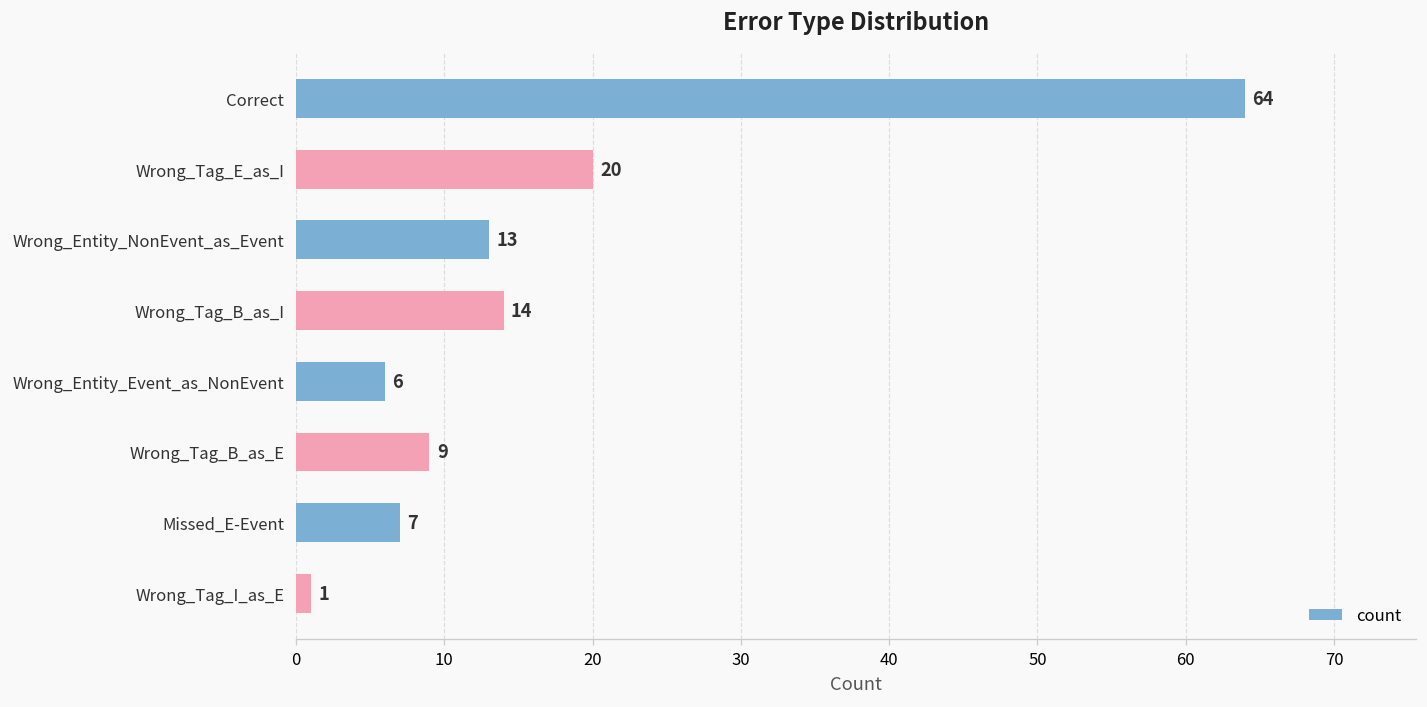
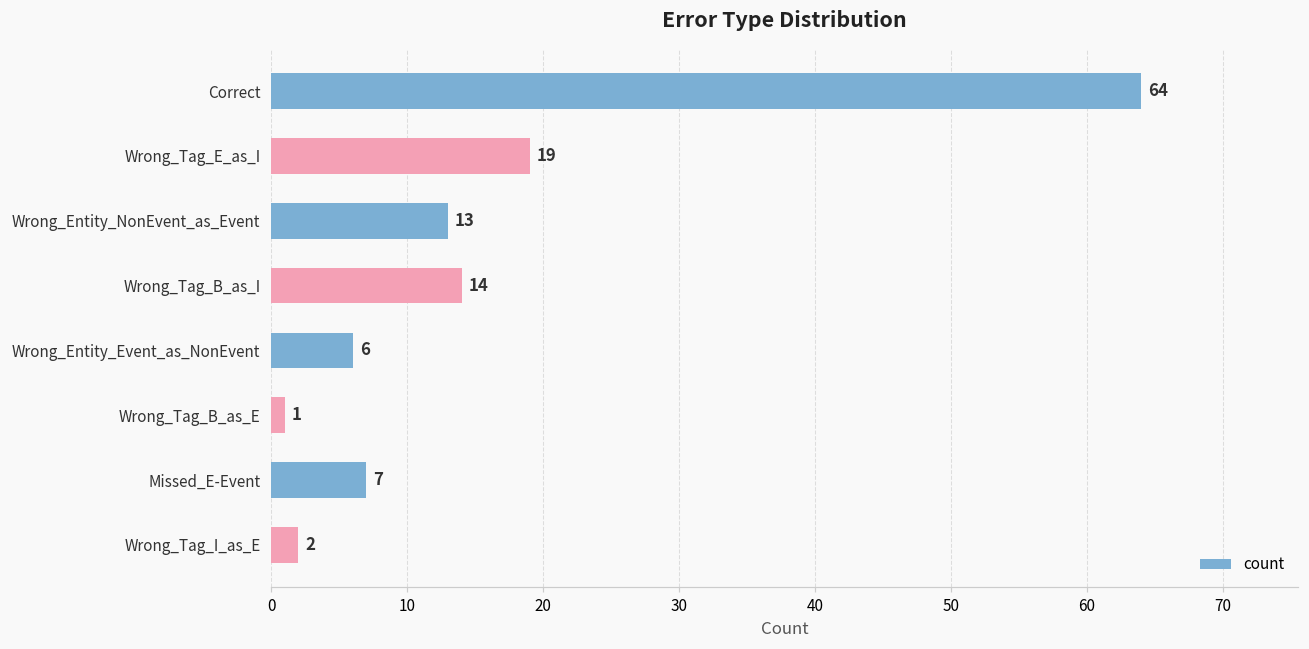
  {
    "Correct": 64,
-   "Wrong_Tag_E_as_I": 20,
+   "Wrong_Tag_E_as_I": 19,
    "Wrong_Entity_NonEvent_as_Event": 13,
    "Wrong_Tag_B_as_I": 14,
    "Wrong_Entity_Event_as_NonEvent": 6,
-   "Wrong_Tag_B_as_E": 9,
+   "Wrong_Tag_B_as_E": 1,
    "Missed_E-Event": 7,
-   "Wrong_Tag_I_as_E": 1
+   "Wrong_Tag_I_as_E": 2
  }
